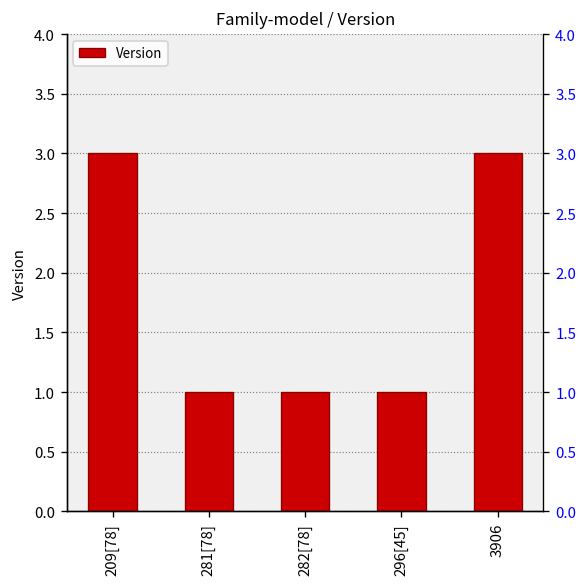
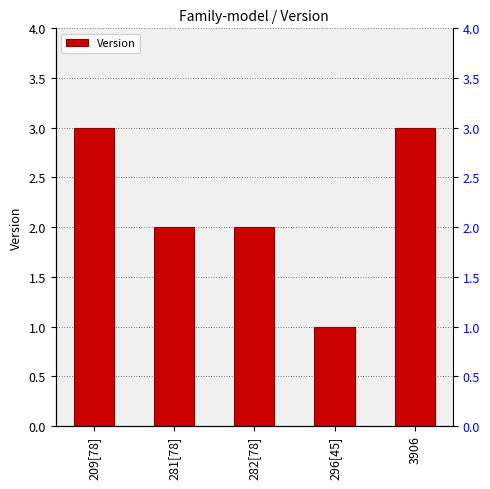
  {
    "209[78]": 3,
-   "281[78]": 1,
-   "282[78]": 1,
+   "281[78]": 2,
+   "282[78]": 2,
    "296[45]": 1,
    "3906": 3
  }
